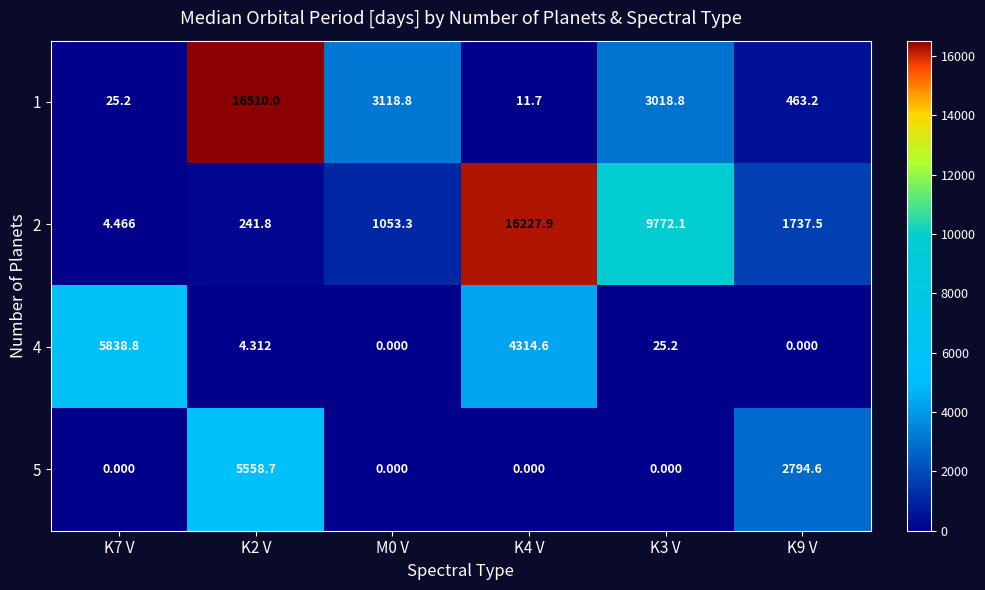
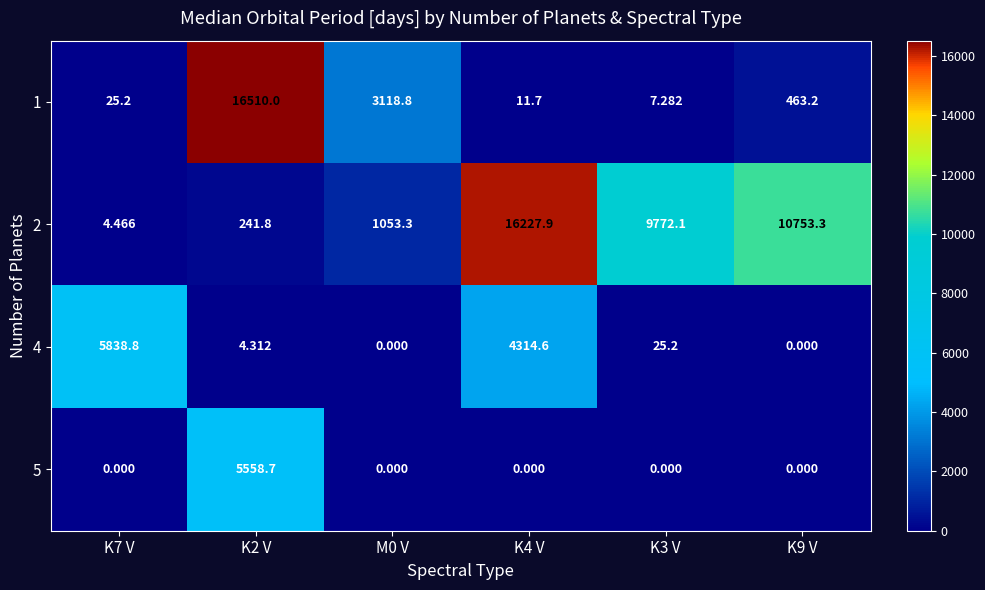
  {
    "1": {
      "K7 V": 25.2,
      "K2 V": 16510.0,
      "M0 V": 3118.8,
      "K4 V": 11.7,
-     "K3 V": 3018.8,
+     "K3 V": 7.282,
      "K9 V": 463.2
    },
    "2": {
      "K7 V": 4.466,
      "K2 V": 241.8,
      "M0 V": 1053.3,
      "K4 V": 16227.9,
      "K3 V": 9772.1,
-     "K9 V": 1737.5
+     "K9 V": 10753.3
    },
    "4": {
      "K7 V": 5838.8,
      "K2 V": 4.312,
      "M0 V": 0.000,
      "K4 V": 4314.6,
      "K3 V": 25.2,
      "K9 V": 0.000
    },
    "5": {
      "K7 V": 0.000,
      "K2 V": 5558.7,
      "M0 V": 0.000,
      "K4 V": 0.000,
      "K3 V": 0.000,
-     "K9 V": 2794.6
+     "K9 V": 0.000
    }
  }
